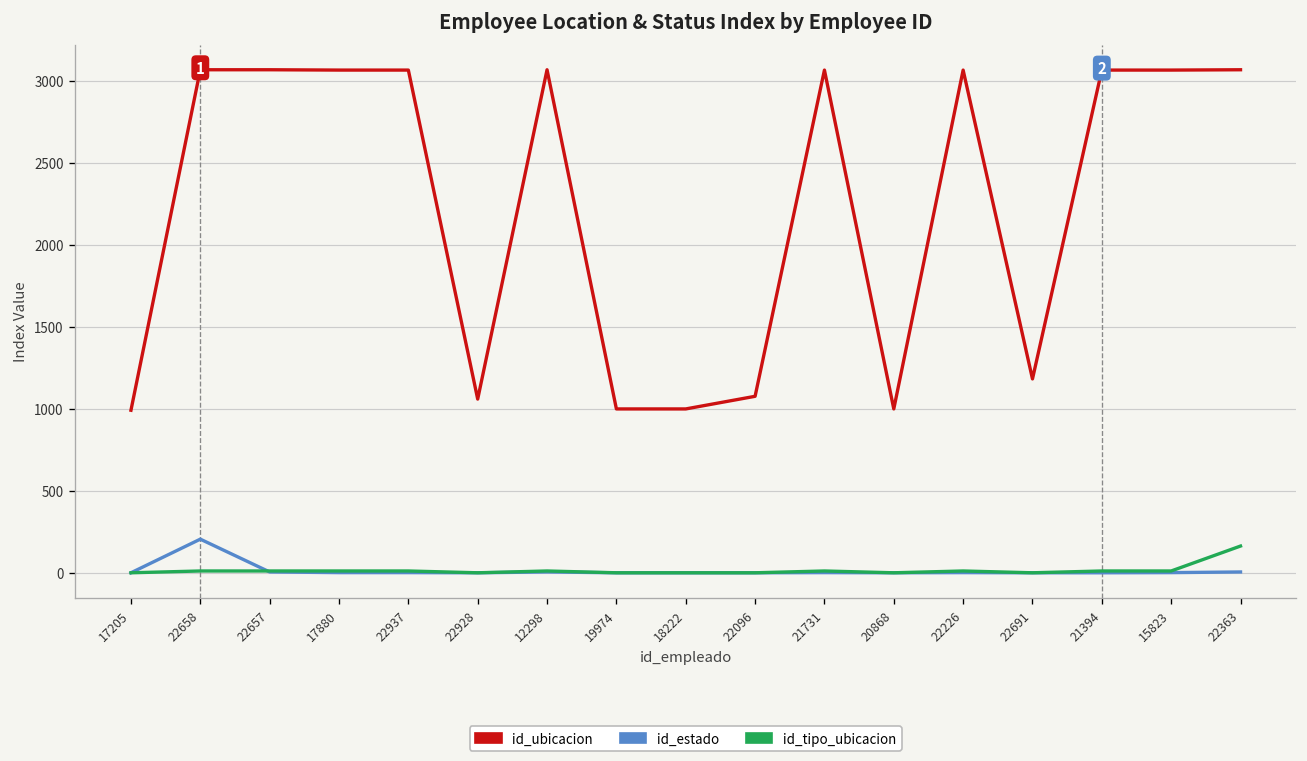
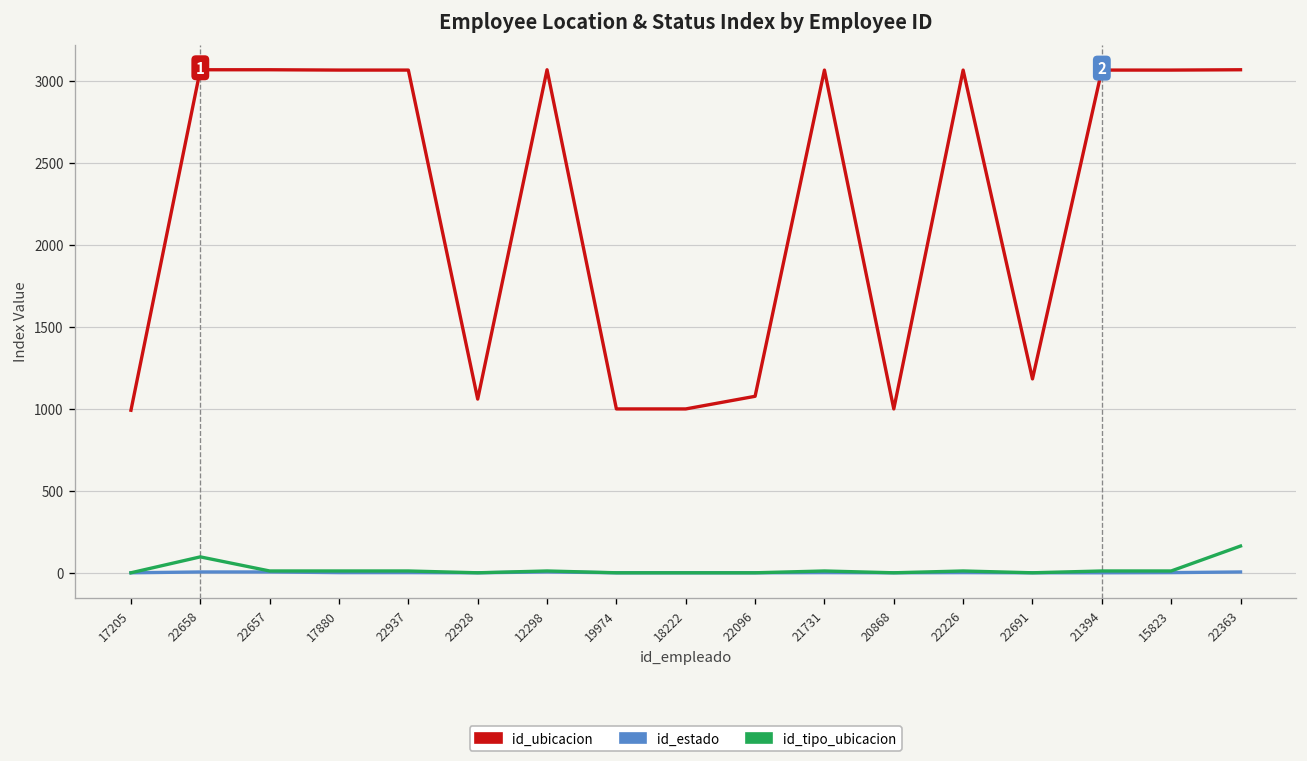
  {
    "id_ubicacion": {
      "17205": 990,
      "22657": 3070,
      "17880": 3070,
      "22937": 3070,
      "22928": 1060,
      "12298": 3070,
      "19974": 1000,
      "18222": 1000,
      "22096": 1080,
      "21731": 3070,
      "20868": 1000,
      "22226": 3070,
      "22691": 1180,
      "15823": 3070,
      "22363": 3070
    },
    "id_estado": {
-     "22658": 210,
+     "22658": 10,
      "22363": 10
    },
    "id_tipo_ubicacion": {
-     "22658": 10,
+     "22658": 100,
      "22363": 160
    }
  }
